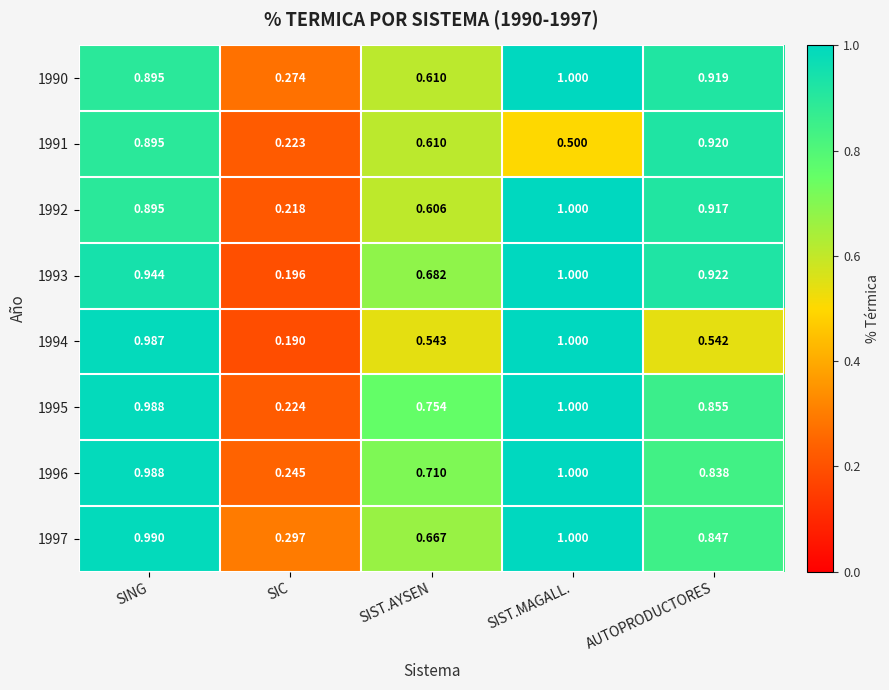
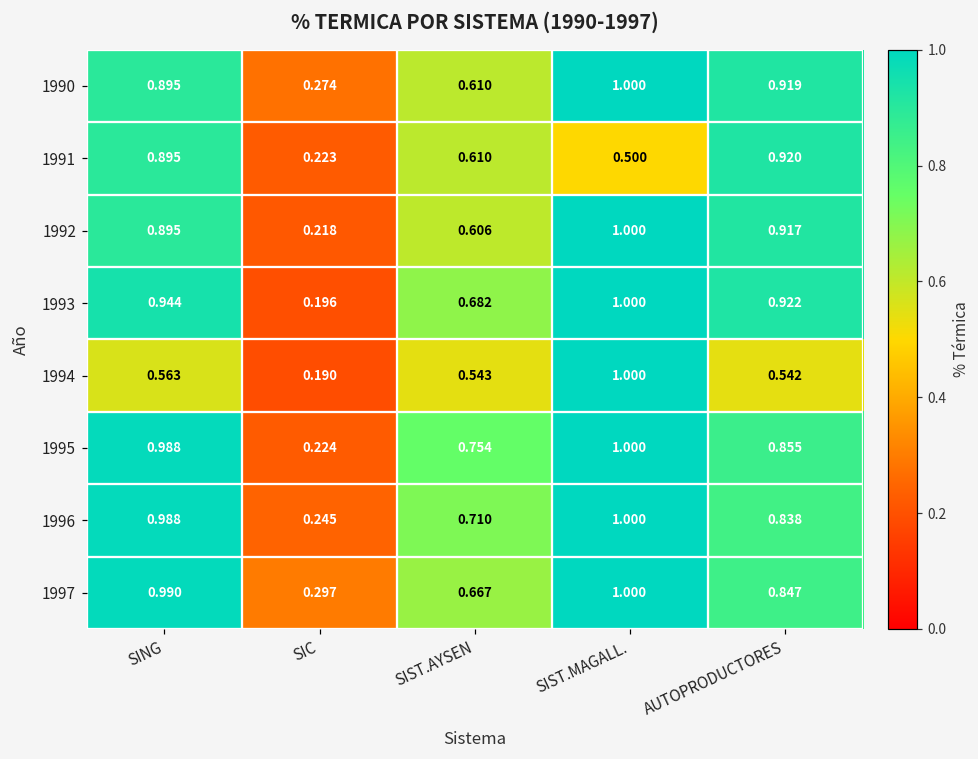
  {
    "1990": {
      "SING": 0.895,
      "SIC": 0.274,
      "SIST.AYSEN": 0.610,
      "SIST.MAGALL.": 1.000,
      "AUTOPRODUCTORES": 0.919
    },
    "1991": {
      "SING": 0.895,
      "SIC": 0.223,
      "SIST.AYSEN": 0.610,
      "SIST.MAGALL.": 0.500,
      "AUTOPRODUCTORES": 0.920
    },
    "1992": {
      "SING": 0.895,
      "SIC": 0.218,
      "SIST.AYSEN": 0.606,
      "SIST.MAGALL.": 1.000,
      "AUTOPRODUCTORES": 0.917
    },
    "1993": {
      "SING": 0.944,
      "SIC": 0.196,
      "SIST.AYSEN": 0.682,
      "SIST.MAGALL.": 1.000,
      "AUTOPRODUCTORES": 0.922
    },
    "1994": {
-     "SING": 0.987,
+     "SING": 0.563,
      "SIC": 0.190,
      "SIST.AYSEN": 0.543,
      "SIST.MAGALL.": 1.000,
      "AUTOPRODUCTORES": 0.542
    },
    "1995": {
      "SING": 0.988,
      "SIC": 0.224,
      "SIST.AYSEN": 0.754,
      "SIST.MAGALL.": 1.000,
      "AUTOPRODUCTORES": 0.855
    },
    "1996": {
      "SING": 0.988,
      "SIC": 0.245,
      "SIST.AYSEN": 0.710,
      "SIST.MAGALL.": 1.000,
      "AUTOPRODUCTORES": 0.838
    },
    "1997": {
      "SING": 0.990,
      "SIC": 0.297,
      "SIST.AYSEN": 0.667,
      "SIST.MAGALL.": 1.000,
      "AUTOPRODUCTORES": 0.847
    }
  }
